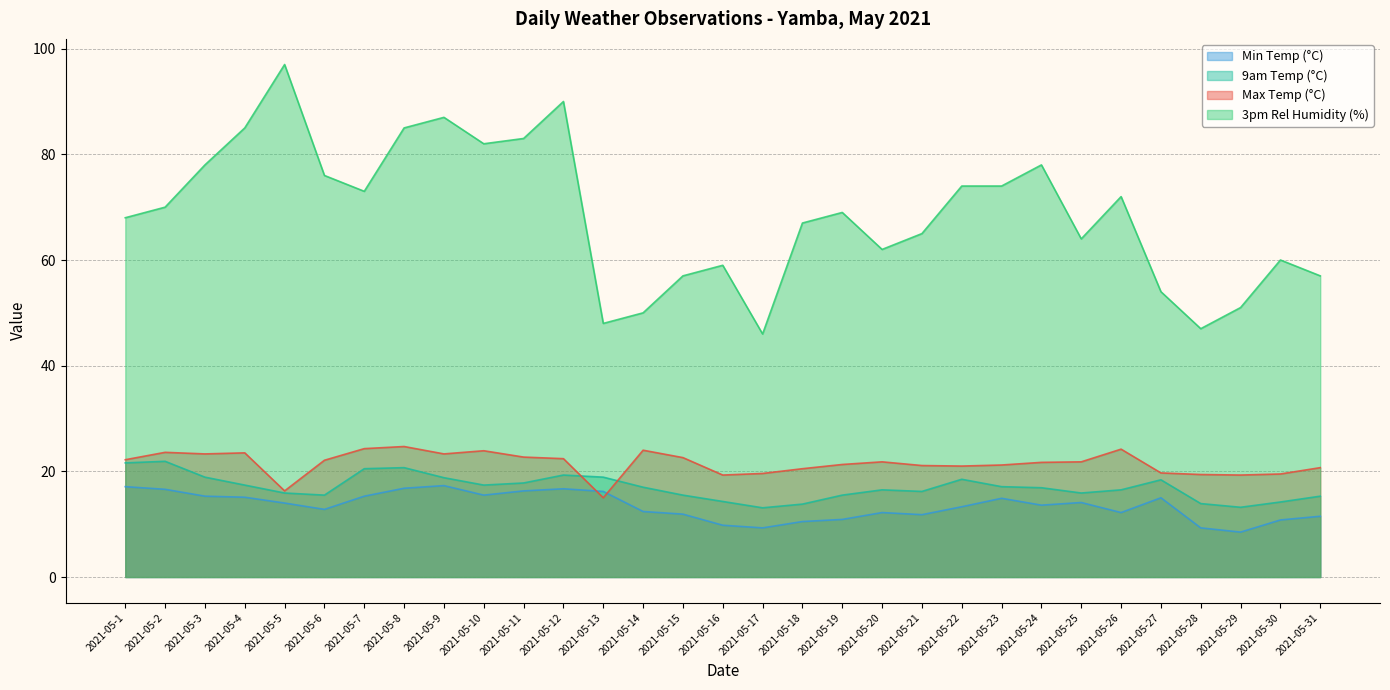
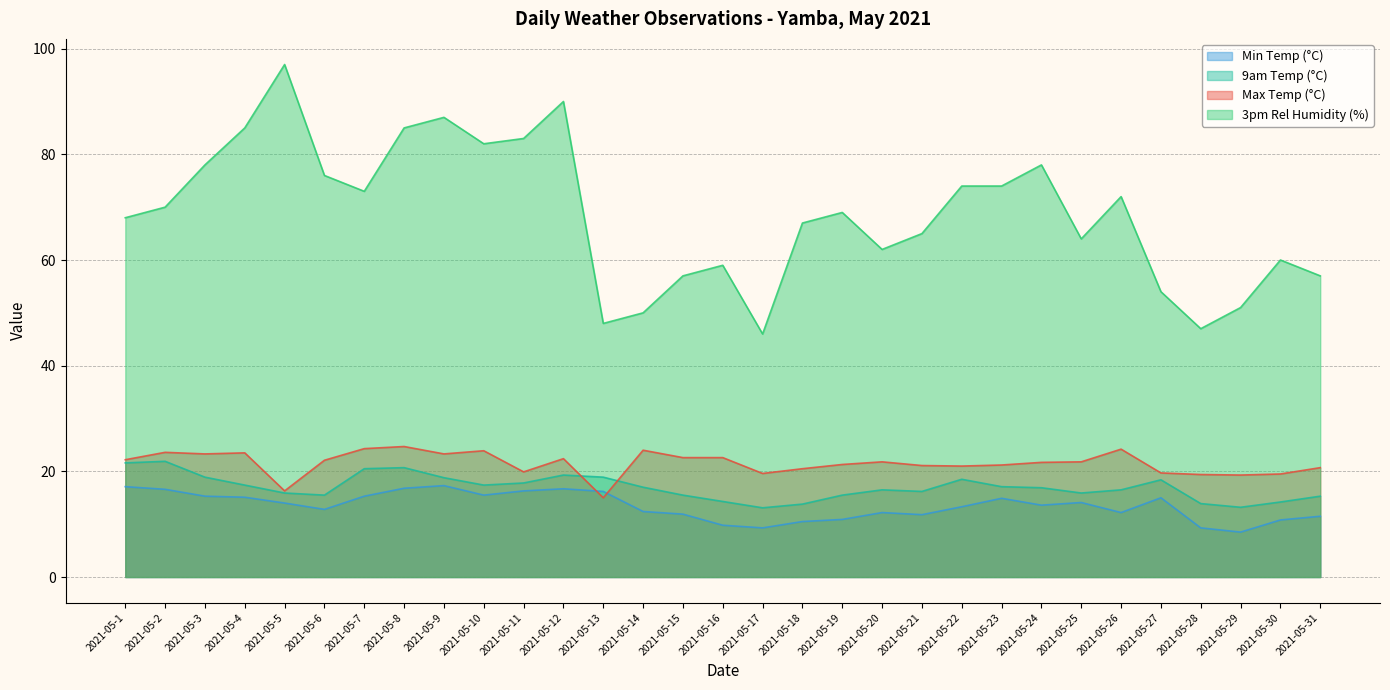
  {
    "Max Temp (°C)": {
      "2021-05-1": 22,
      "2021-05-2": 24,
      "2021-05-3": 23,
      "2021-05-4": 24,
      "2021-05-6": 22,
      "2021-05-7": 24,
      "2021-05-8": 25,
      "2021-05-9": 23,
      "2021-05-10": 24,
-     "2021-05-11": 23,
+     "2021-05-11": 20,
      "2021-05-12": 22,
      "2021-05-13": 15,
      "2021-05-14": 24,
      "2021-05-15": 23,
-     "2021-05-16": 19,
+     "2021-05-16": 23,
      "2021-05-17": 20,
      "2021-05-18": 21,
      "2021-05-19": 21,
      "2021-05-20": 22,
      "2021-05-21": 21,
      "2021-05-22": 21,
      "2021-05-23": 21,
      "2021-05-24": 22,
      "2021-05-25": 22,
      "2021-05-26": 24,
      "2021-05-27": 20,
      "2021-05-28": 19,
      "2021-05-29": 19,
      "2021-05-30": 20,
      "2021-05-31": 21
    }
  }
